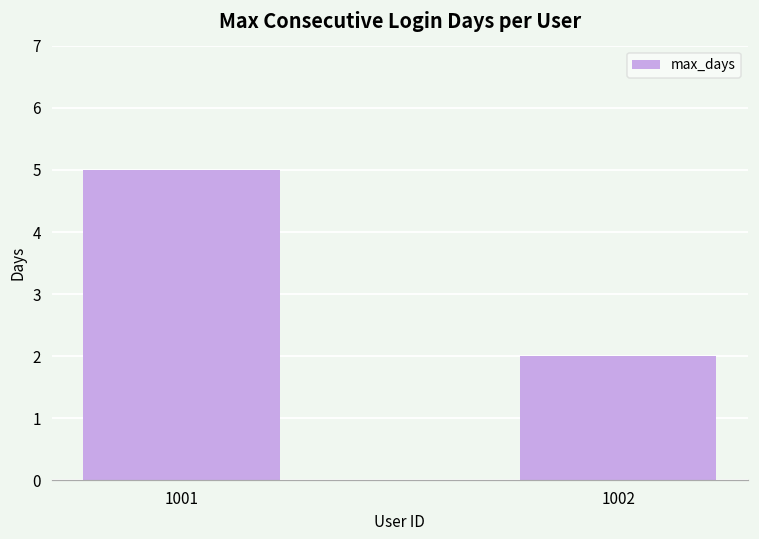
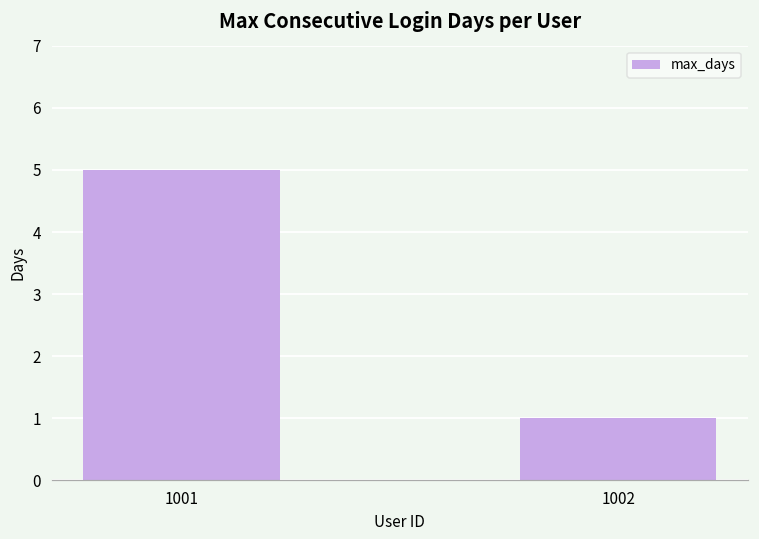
  {
    "1001": 5,
-   "1002": 2
+   "1002": 1
  }
